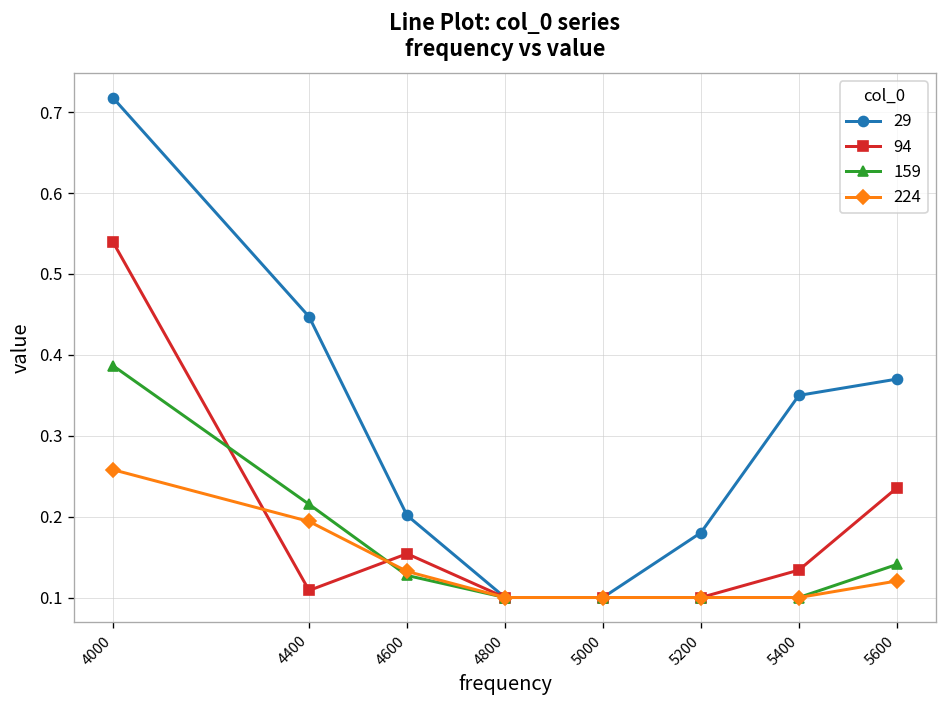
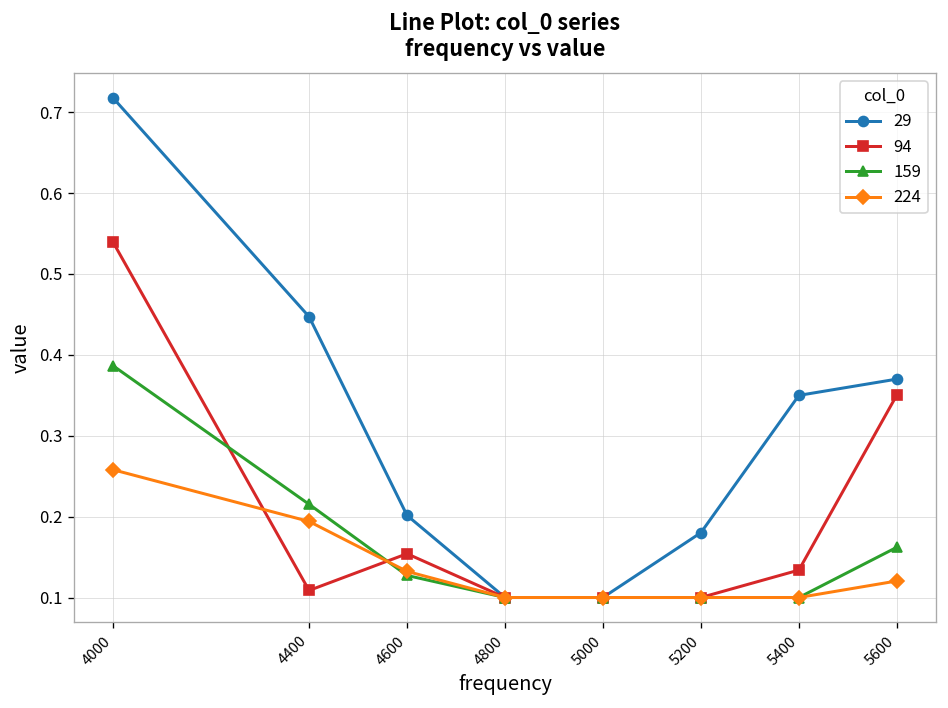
  {
    "29": {
      "4000": 0.72,
      "4400": 0.45,
      "4600": 0.20,
      "5200": 0.18,
      "5400": 0.35,
      "5600": 0.37
    },
    "94": {
      "4000": 0.54,
      "4400": 0.11,
      "4600": 0.15,
      "5400": 0.13,
-     "5600": 0.24
+     "5600": 0.35
    },
    "159": {
      "4000": 0.39,
      "4400": 0.22,
      "4600": 0.13,
-     "5600": 0.14
+     "5600": 0.16
    },
    "224": {
      "4000": 0.26,
      "4400": 0.19,
      "4600": 0.13,
      "5600": 0.12
    }
  }
